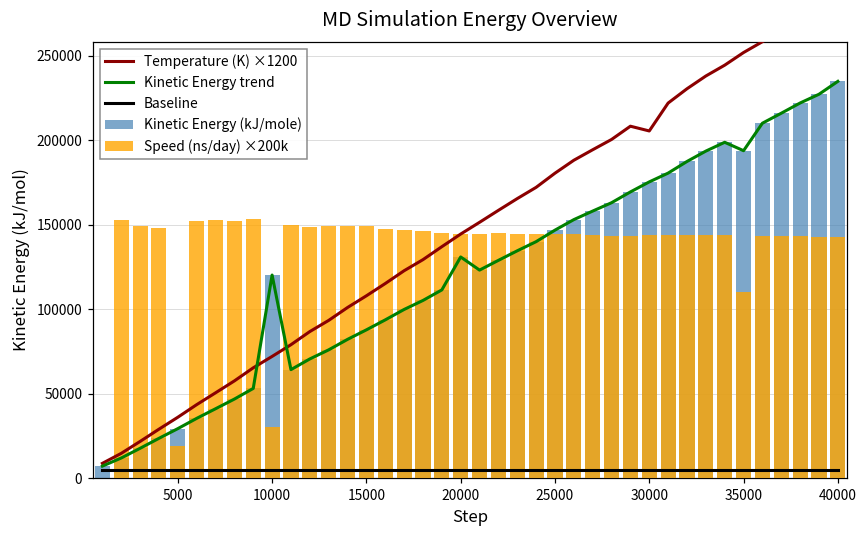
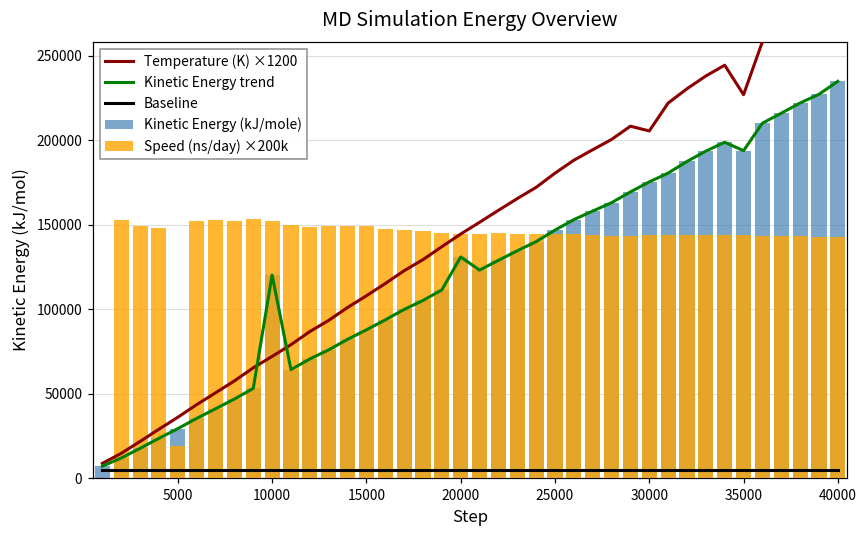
  {
    "Temperature (K) ×1200": {
      "5000": 36000,
      "10000": 72000,
      "15000": 108000,
      "20000": 144000,
      "25000": 180000,
      "30000": 205000,
-     "35000": 252000
+     "35000": 227000
    },
    "Kinetic Energy (kJ/mole)": {
      "5000": 29000,
      "10000": 120000,
      "15000": 88000,
      "20000": 131000,
      "25000": 147000,
      "30000": 175000,
      "35000": 194000,
      "40000": 235000
    },
    "Speed (ns/day) ×200k": {
-     "10000": 30000,
+     "10000": 152000,
      "15000": 149000,
      "20000": 145000,
-     "35000": 110000
+     "35000": 144000
    },
    "Baseline": {
      "5000": 5000,
      "10000": 5000,
      "15000": 5000,
      "20000": 5000,
      "25000": 5000,
      "30000": 5000,
      "35000": 5000,
      "40000": 5000
    }
  }
